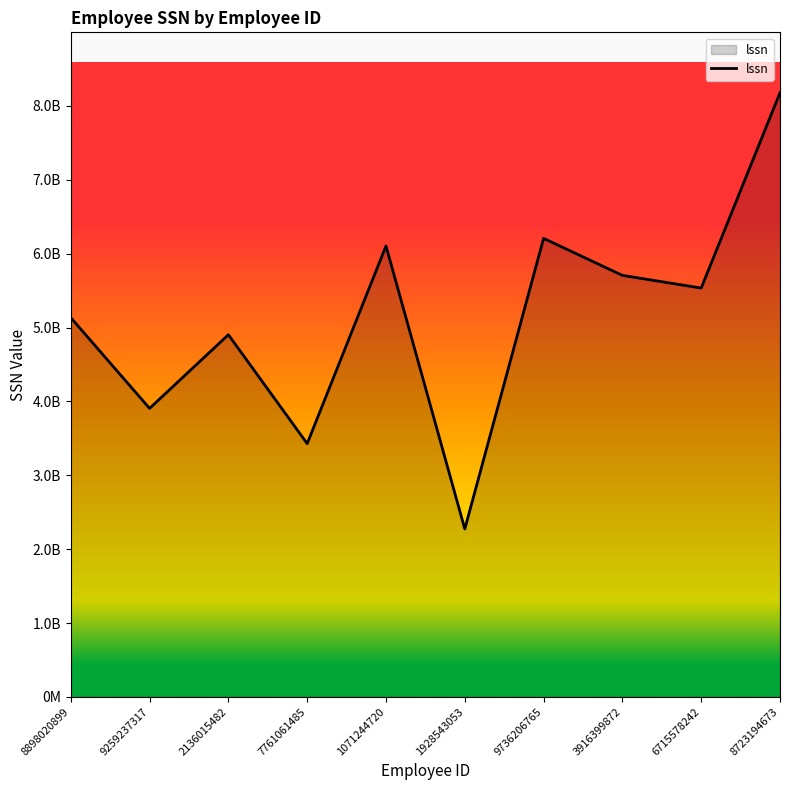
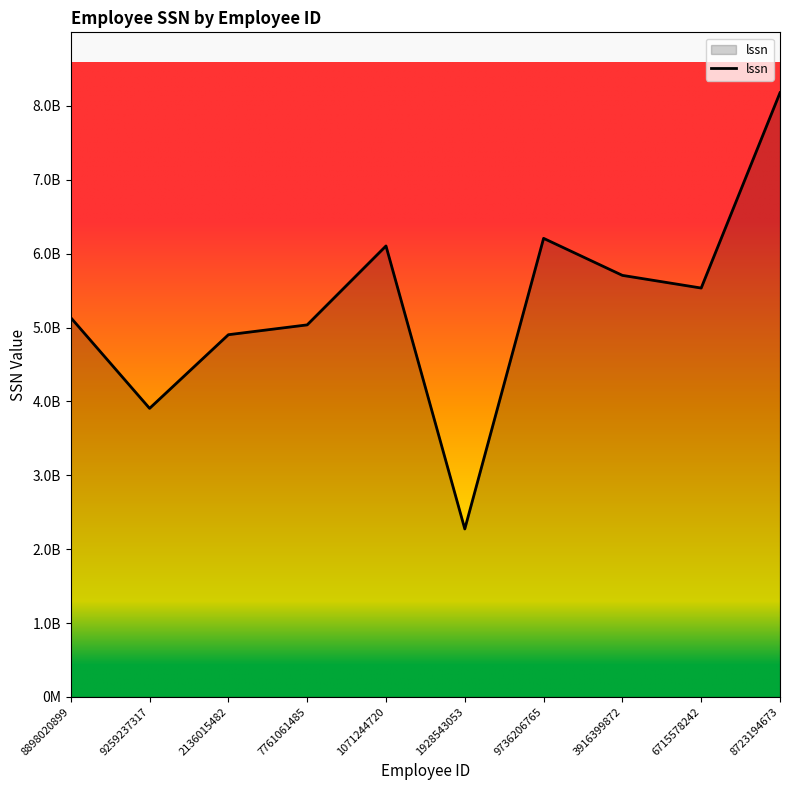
  {
    "8898020899": 5100000000,
    "9259237317": 3900000000,
    "2136015482": 4900000000,
-   "7761061485": 3400000000,
+   "7761061485": 5000000000,
    "1071244720": 6100000000,
    "1928543053": 2300000000,
    "9736206765": 6200000000,
    "3916399872": 5700000000,
    "6715578242": 5500000000,
    "8723194673": 8200000000
  }
